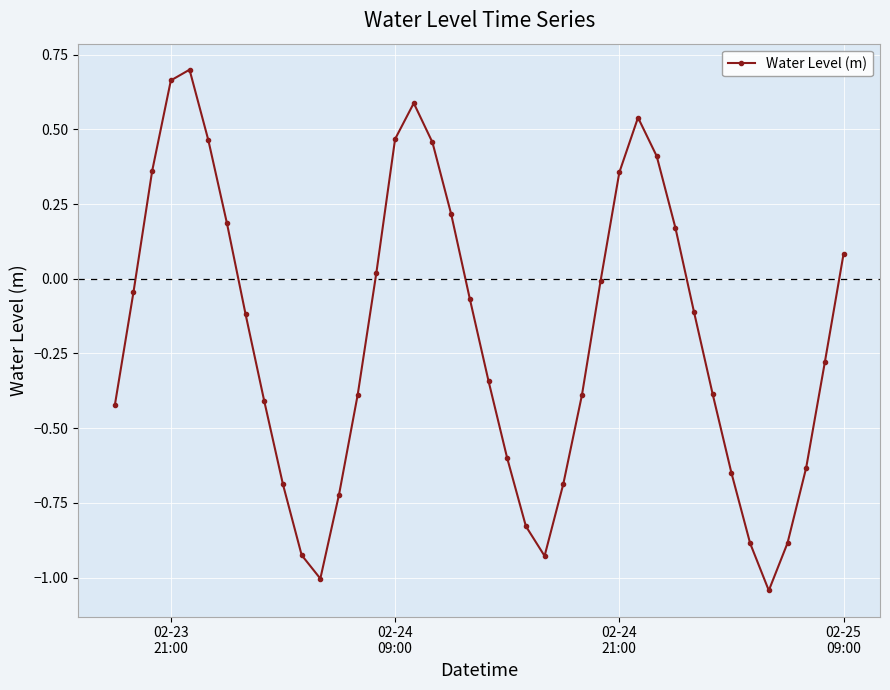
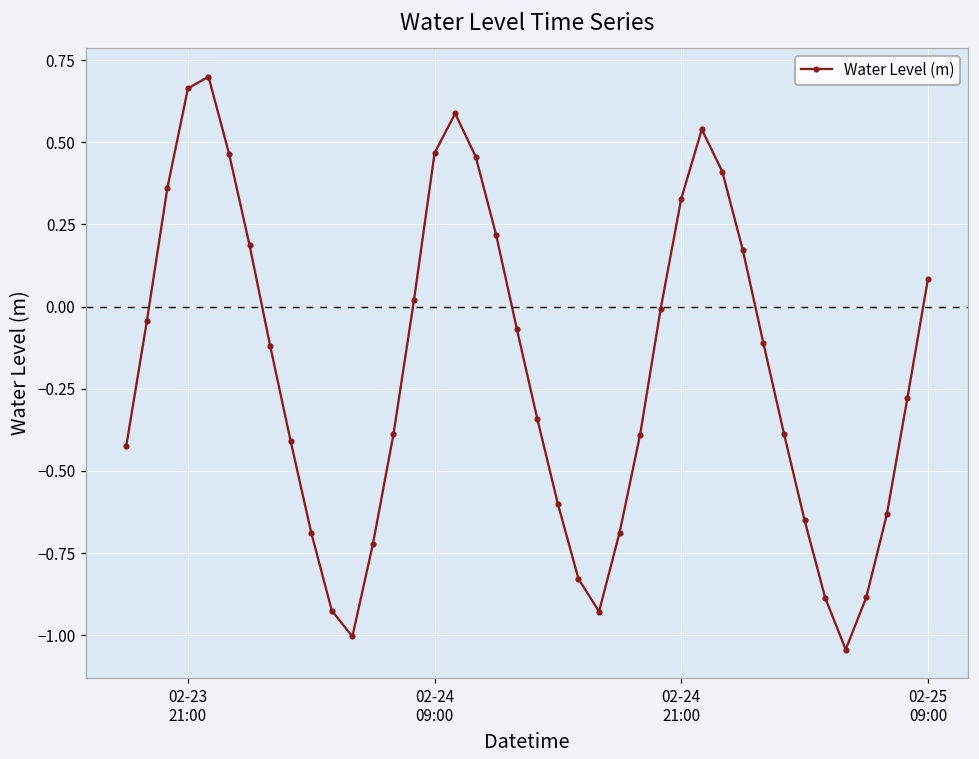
  {
    "02-23 21:00": 0.66,
    "02-24 09:00": 0.47,
-   "02-24 21:00": 0.36,
+   "02-24 21:00": 0.33,
    "02-25 09:00": 0.08
  }
